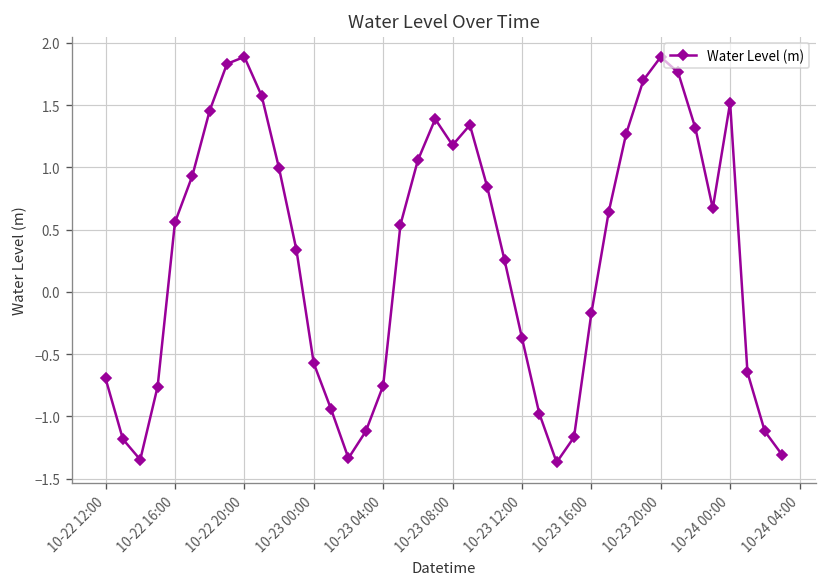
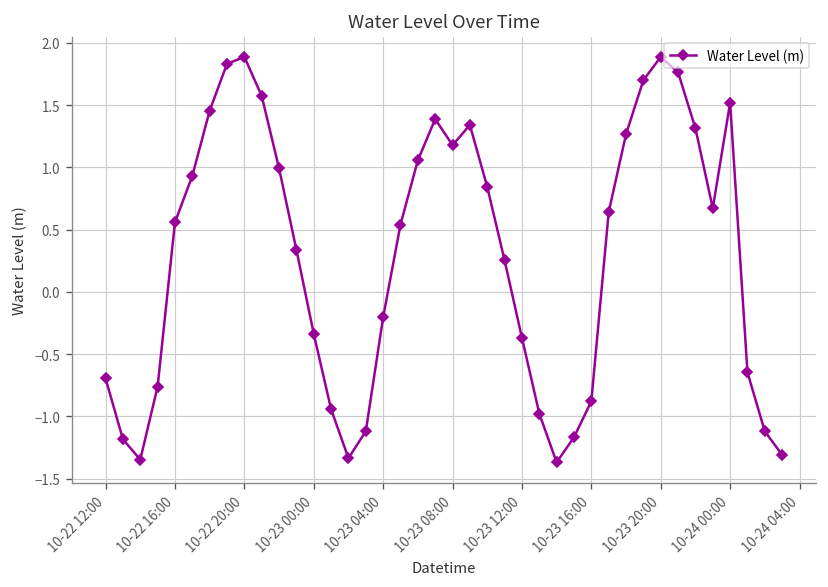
  {
    "10-22 12:00": -0.70,
    "10-22 16:00": 0.56,
    "10-22 20:00": 1.89,
-   "10-23 00:00": -0.57,
-   "10-23 04:00": -0.75,
+   "10-23 00:00": -0.34,
+   "10-23 04:00": -0.20,
    "10-23 08:00": 1.18,
    "10-23 12:00": -0.37,
-   "10-23 16:00": -0.17,
+   "10-23 16:00": -0.88,
    "10-23 20:00": 1.89,
    "10-24 00:00": 1.52
  }
